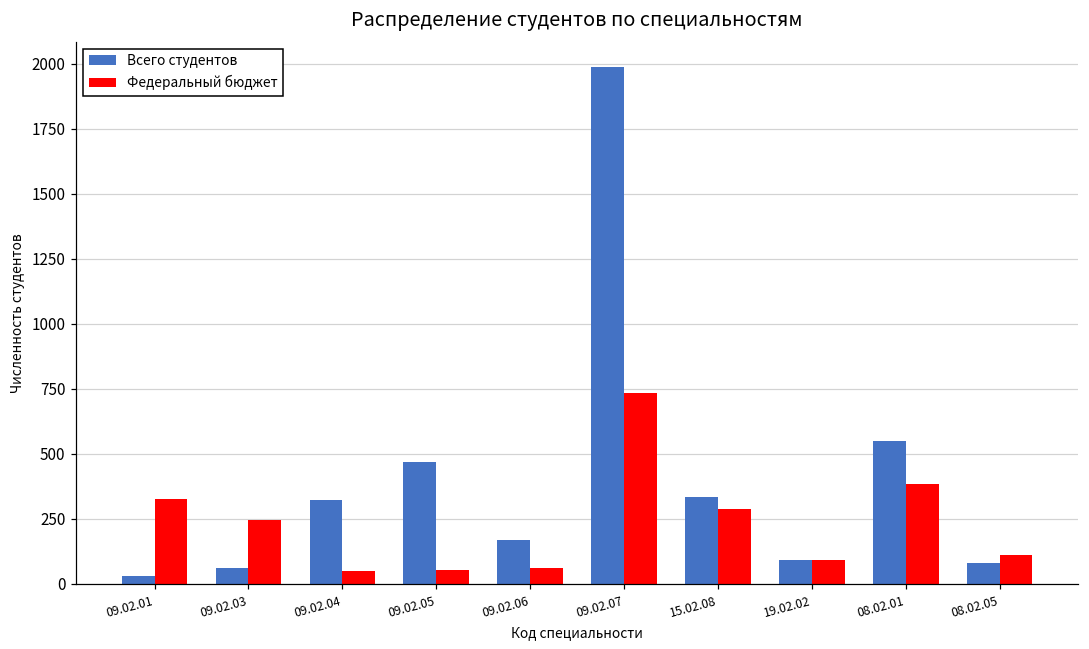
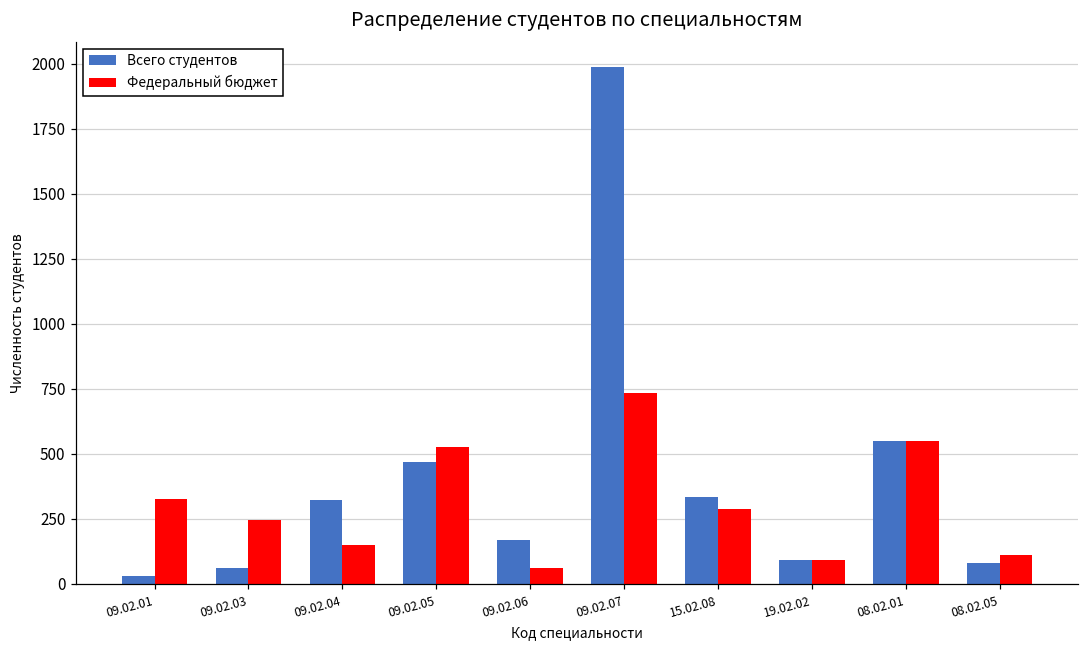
  {
    "Всего студентов": {
      "09.02.01": 30,
      "09.02.03": 60,
      "09.02.04": 320,
      "09.02.05": 470,
      "09.02.06": 170,
      "09.02.07": 1990,
      "15.02.08": 330,
      "19.02.02": 90,
      "08.02.01": 550,
      "08.02.05": 80
    },
    "Федеральный бюджет": {
      "09.02.01": 330,
      "09.02.03": 240,
-     "09.02.04": 50,
-     "09.02.05": 50,
+     "09.02.04": 150,
+     "09.02.05": 530,
      "09.02.06": 60,
      "09.02.07": 740,
      "15.02.08": 290,
      "19.02.02": 90,
-     "08.02.01": 390,
+     "08.02.01": 550,
      "08.02.05": 110
    }
  }
